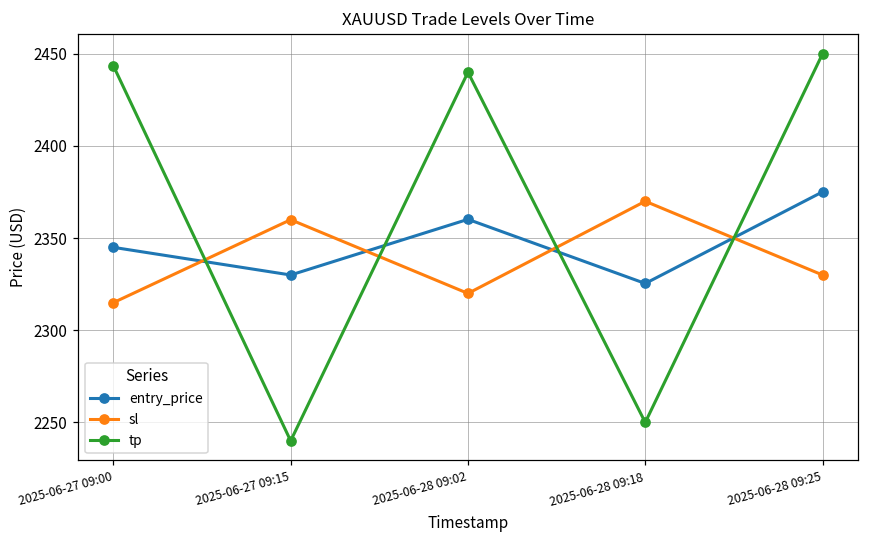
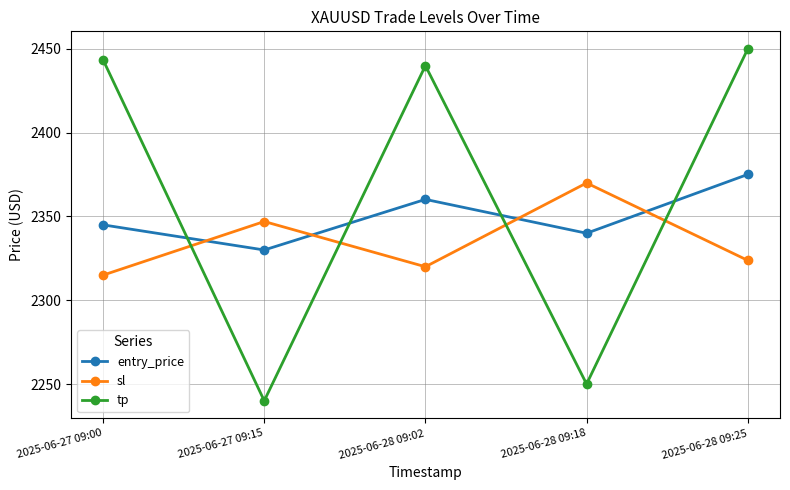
  {
    "entry_price": {
      "2025-06-27 09:00": 2345,
      "2025-06-27 09:15": 2330,
      "2025-06-28 09:02": 2360,
-     "2025-06-28 09:18": 2325,
+     "2025-06-28 09:18": 2340,
      "2025-06-28 09:25": 2375
    },
    "sl": {
      "2025-06-27 09:00": 2315,
-     "2025-06-27 09:15": 2360,
+     "2025-06-27 09:15": 2347,
      "2025-06-28 09:02": 2320,
      "2025-06-28 09:18": 2370,
-     "2025-06-28 09:25": 2330
+     "2025-06-28 09:25": 2324
    },
    "tp": {
      "2025-06-27 09:00": 2444,
      "2025-06-27 09:15": 2240,
      "2025-06-28 09:02": 2440,
      "2025-06-28 09:18": 2250,
      "2025-06-28 09:25": 2450
    }
  }
